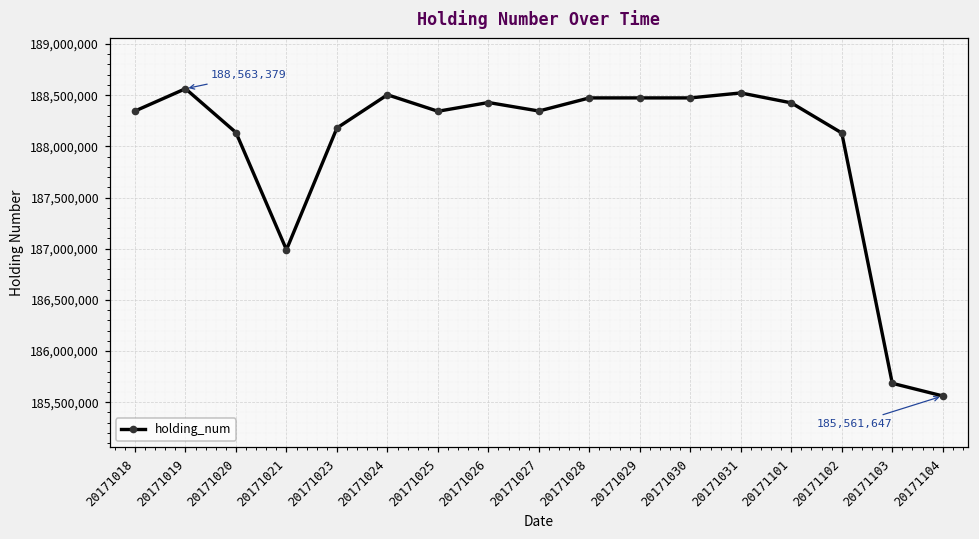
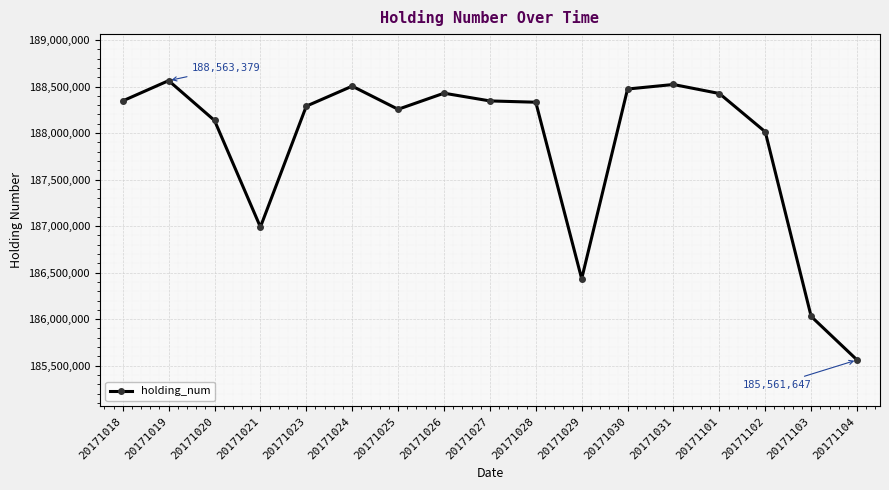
  {
    "20171018": "188,300,000",
    "20171020": "188,100,000",
    "20171021": "187,000,000",
-   "20171023": "188,200,000",
+   "20171023": "188,300,000",
    "20171024": "188,500,000",
-   "20171025": "188,340,000",
+   "20171025": "188,260,000",
    "20171026": "188,400,000",
    "20171027": "188,300,000",
-   "20171028": "188,500,000",
-   "20171029": "188,500,000",
+   "20171028": "188,300,000",
+   "20171029": "186,400,000",
    "20171030": "188,500,000",
    "20171031": "188,500,000",
    "20171101": "188,400,000",
-   "20171102": "188,100,000",
-   "20171103": "185,700,000"
+   "20171102": "188,000,000",
+   "20171103": "186,000,000"
  }
